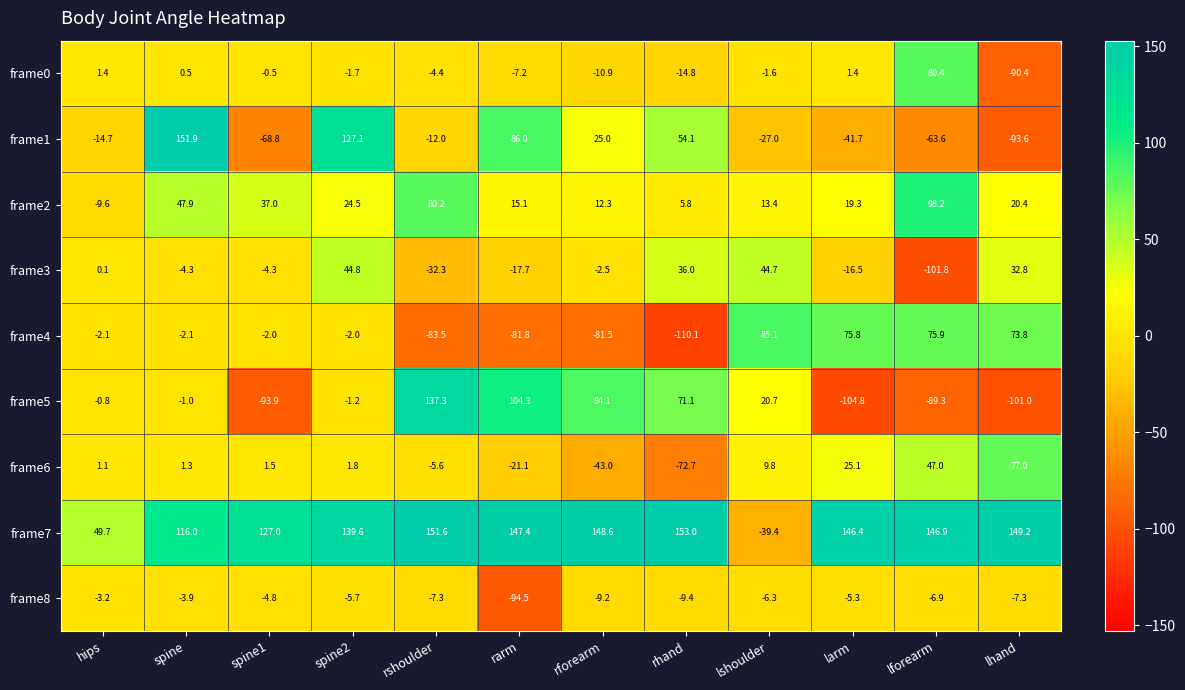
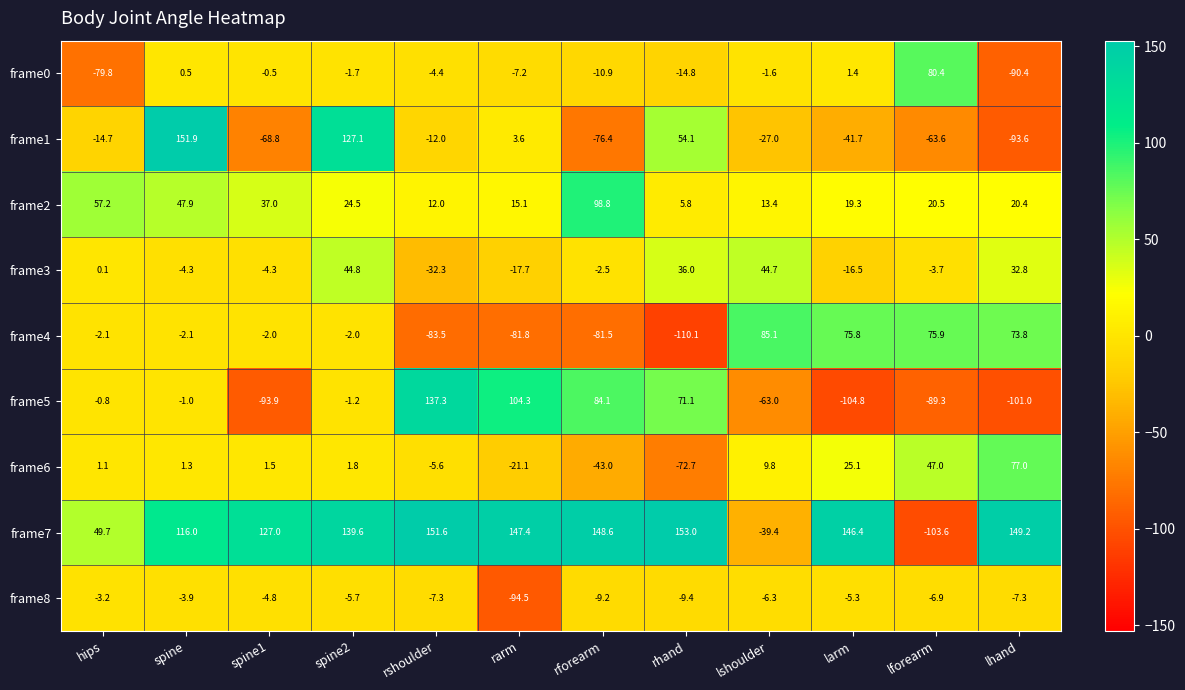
  {
    "frame0": {
-     "hips": 1.4,
+     "hips": -79.8,
      "spine": 0.5,
      "spine1": -0.5,
      "spine2": -1.7,
      "rshoulder": -4.4,
      "rarm": -7.2,
      "rforearm": -10.9,
      "rhand": -14.8,
      "lshoulder": -1.6,
      "larm": 1.4,
      "lforearm": 80.4,
      "lhand": -90.4
    },
    "frame1": {
      "hips": -14.7,
      "spine": 151.9,
      "spine1": -68.8,
      "spine2": 127.1,
      "rshoulder": -12.0,
-     "rarm": 86.0,
-     "rforearm": 25.0,
+     "rarm": 3.6,
+     "rforearm": -76.4,
      "rhand": 54.1,
      "lshoulder": -27.0,
      "larm": -41.7,
      "lforearm": -63.6,
      "lhand": -93.6
    },
    "frame2": {
-     "hips": -9.6,
+     "hips": 57.2,
      "spine": 47.9,
      "spine1": 37.0,
      "spine2": 24.5,
-     "rshoulder": 80.2,
+     "rshoulder": 12.0,
      "rarm": 15.1,
-     "rforearm": 12.3,
+     "rforearm": 98.8,
      "rhand": 5.8,
      "lshoulder": 13.4,
      "larm": 19.3,
-     "lforearm": 98.2,
+     "lforearm": 20.5,
      "lhand": 20.4
    },
    "frame3": {
      "hips": 0.1,
      "spine": -4.3,
      "spine1": -4.3,
      "spine2": 44.8,
      "rshoulder": -32.3,
      "rarm": -17.7,
      "rforearm": -2.5,
      "rhand": 36.0,
      "lshoulder": 44.7,
      "larm": -16.5,
-     "lforearm": -101.8,
+     "lforearm": -3.7,
      "lhand": 32.8
    },
    "frame4": {
      "hips": -2.1,
      "spine": -2.1,
      "spine1": -2.0,
      "spine2": -2.0,
      "rshoulder": -83.5,
      "rarm": -81.8,
      "rforearm": -81.5,
      "rhand": -110.1,
      "lshoulder": 85.1,
      "larm": 75.8,
      "lforearm": 75.9,
      "lhand": 73.8
    },
    "frame5": {
      "hips": -0.8,
      "spine": -1.0,
      "spine1": -93.9,
      "spine2": -1.2,
      "rshoulder": 137.3,
      "rarm": 104.3,
      "rforearm": 84.1,
      "rhand": 71.1,
-     "lshoulder": 20.7,
+     "lshoulder": -63.0,
      "larm": -104.8,
      "lforearm": -89.3,
      "lhand": -101.0
    },
    "frame6": {
      "hips": 1.1,
      "spine": 1.3,
      "spine1": 1.5,
      "spine2": 1.8,
      "rshoulder": -5.6,
      "rarm": -21.1,
      "rforearm": -43.0,
      "rhand": -72.7,
      "lshoulder": 9.8,
      "larm": 25.1,
      "lforearm": 47.0,
      "lhand": 77.0
    },
    "frame7": {
      "hips": 49.7,
      "spine": 116.0,
      "spine1": 127.0,
      "spine2": 139.6,
      "rshoulder": 151.6,
      "rarm": 147.4,
      "rforearm": 148.6,
      "rhand": 153.0,
      "lshoulder": -39.4,
      "larm": 146.4,
-     "lforearm": 146.9,
+     "lforearm": -103.6,
      "lhand": 149.2
    },
    "frame8": {
      "hips": -3.2,
      "spine": -3.9,
      "spine1": -4.8,
      "spine2": -5.7,
      "rshoulder": -7.3,
      "rarm": -94.5,
      "rforearm": -9.2,
      "rhand": -9.4,
      "lshoulder": -6.3,
      "larm": -5.3,
      "lforearm": -6.9,
      "lhand": -7.3
    }
  }
